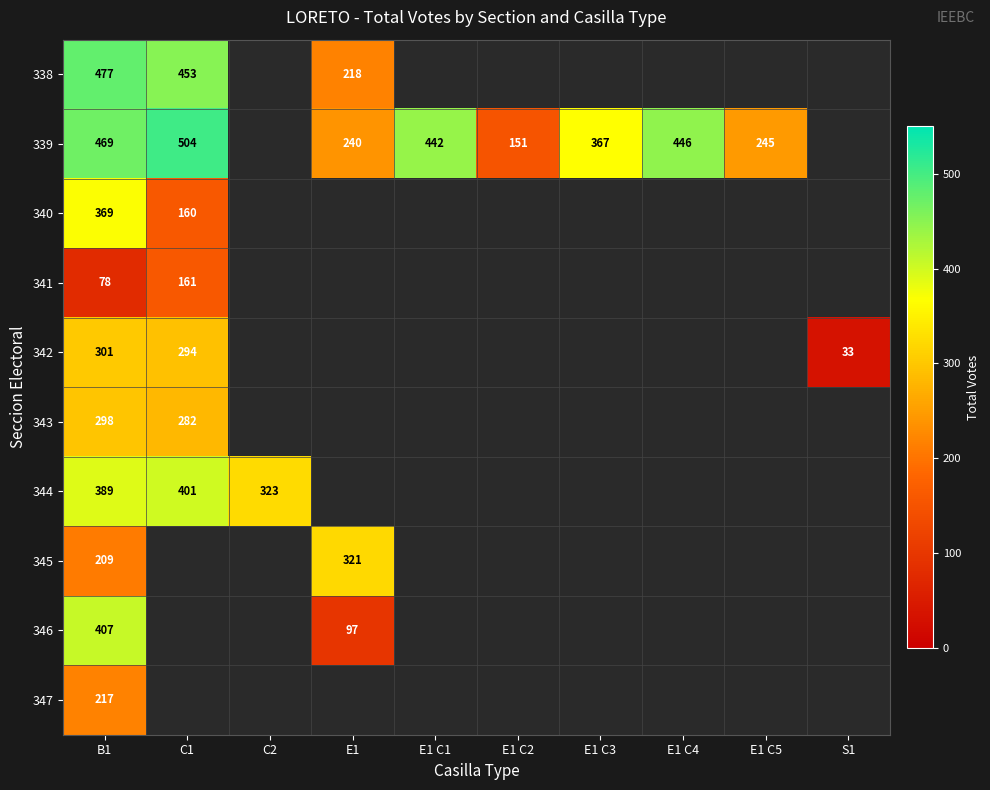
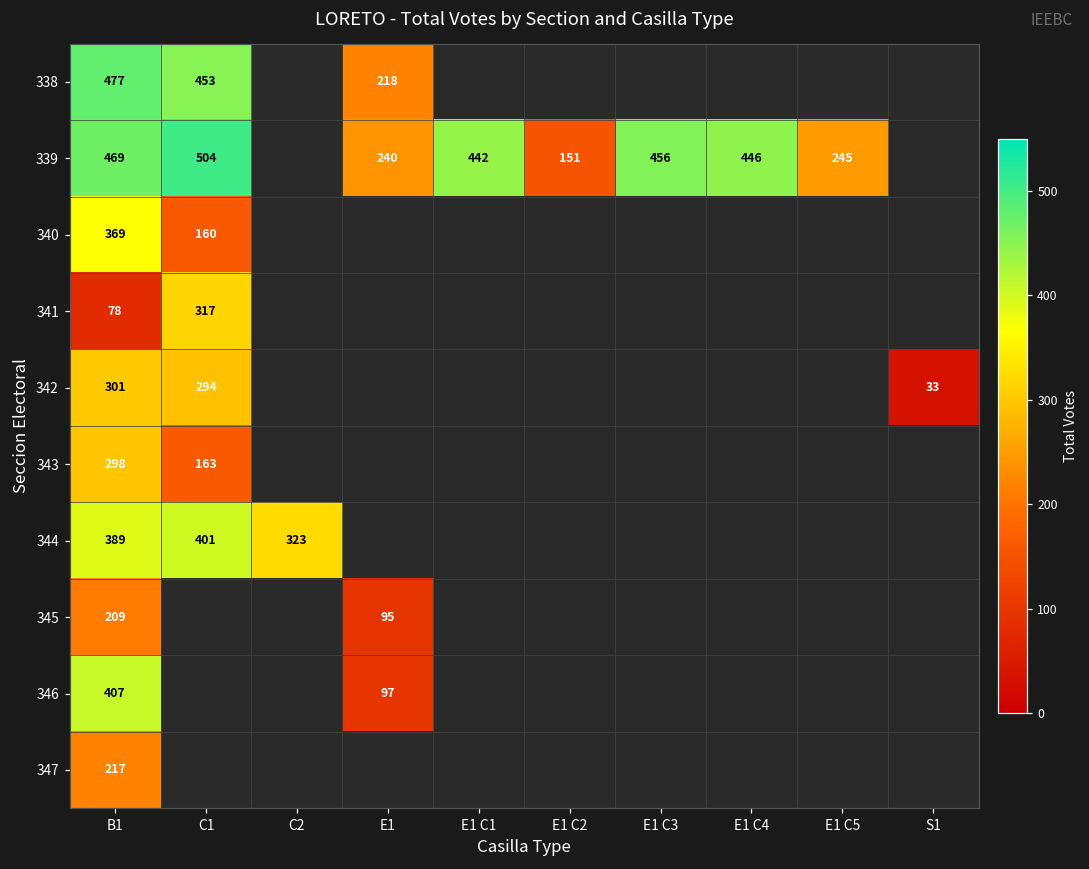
  {
    "338": {
      "B1": 477,
      "C1": 453,
      "E1": 218
    },
    "339": {
      "B1": 469,
      "C1": 504,
      "E1": 240,
      "E1 C1": 442,
      "E1 C2": 151,
-     "E1 C3": 367,
+     "E1 C3": 456,
      "E1 C4": 446,
      "E1 C5": 245
    },
    "340": {
      "B1": 369,
      "C1": 160
    },
    "341": {
      "B1": 78,
-     "C1": 161
+     "C1": 317
    },
    "342": {
      "B1": 301,
      "C1": 294,
      "S1": 33
    },
    "343": {
      "B1": 298,
-     "C1": 282
+     "C1": 163
    },
    "344": {
      "B1": 389,
      "C1": 401,
      "C2": 323
    },
    "345": {
      "B1": 209,
-     "E1": 321
+     "E1": 95
    },
    "346": {
      "B1": 407,
      "E1": 97
    },
    "347": {
      "B1": 217
    }
  }
